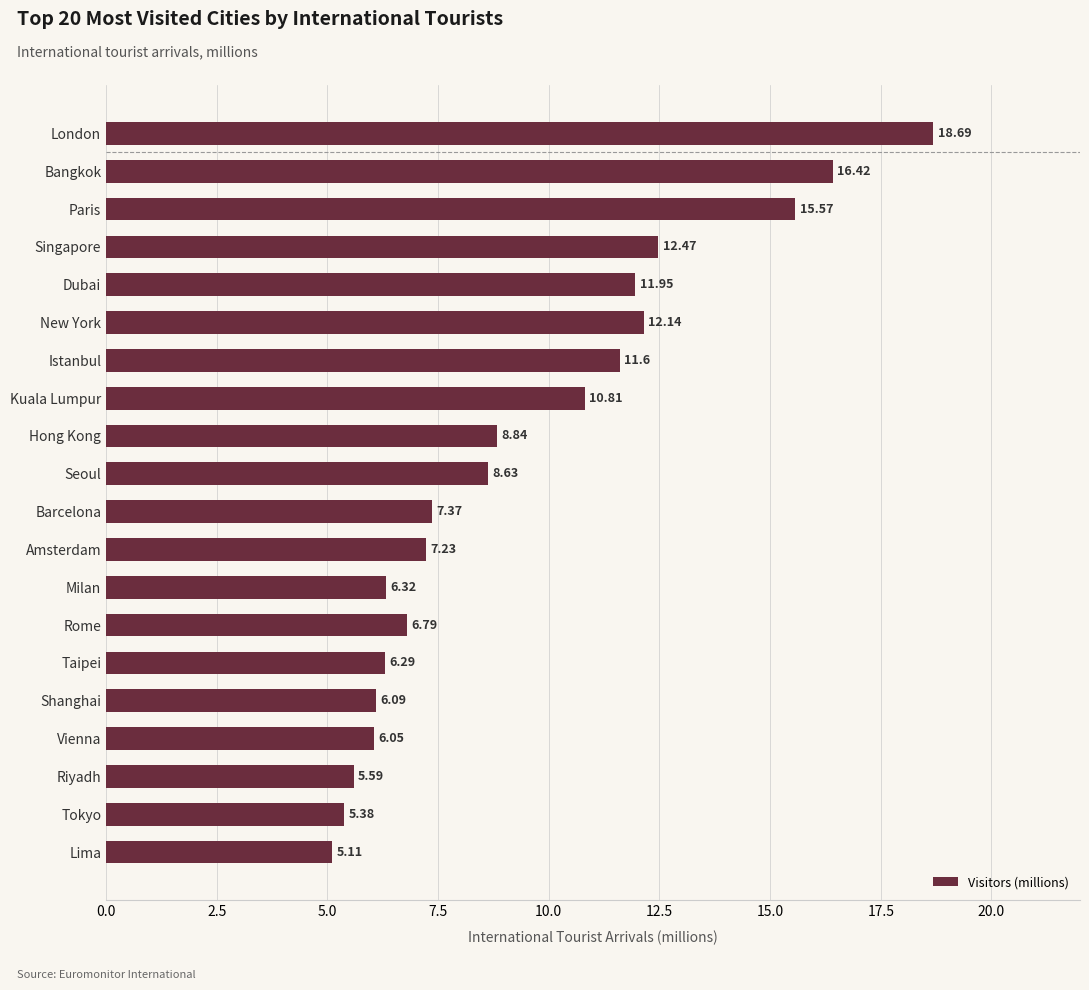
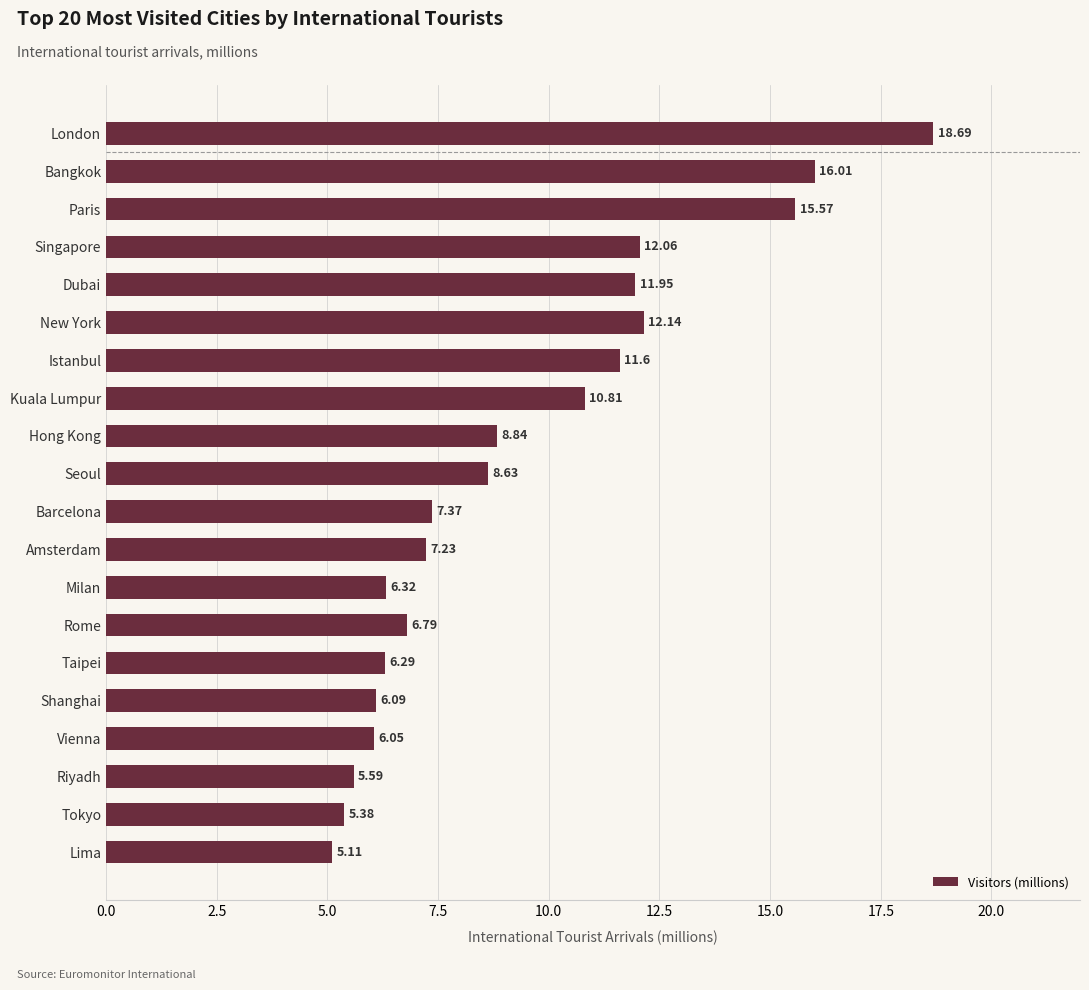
  {
    "London": 18.69,
-   "Bangkok": 16.42,
+   "Bangkok": 16.01,
    "Paris": 15.57,
-   "Singapore": 12.47,
+   "Singapore": 12.06,
    "Dubai": 11.95,
    "New York": 12.14,
    "Istanbul": 11.6,
    "Kuala Lumpur": 10.81,
    "Hong Kong": 8.84,
    "Seoul": 8.63,
    "Barcelona": 7.37,
    "Amsterdam": 7.23,
    "Milan": 6.32,
    "Rome": 6.79,
    "Taipei": 6.29,
    "Shanghai": 6.09,
    "Vienna": 6.05,
    "Riyadh": 5.59,
    "Tokyo": 5.38,
    "Lima": 5.11
  }
